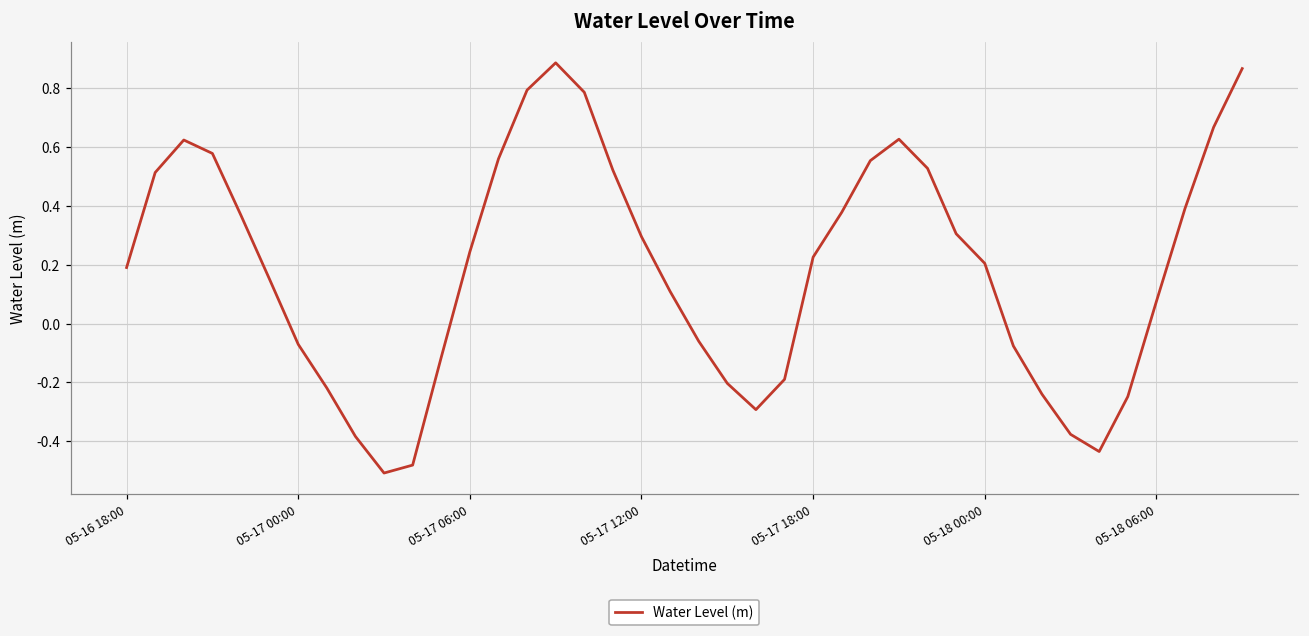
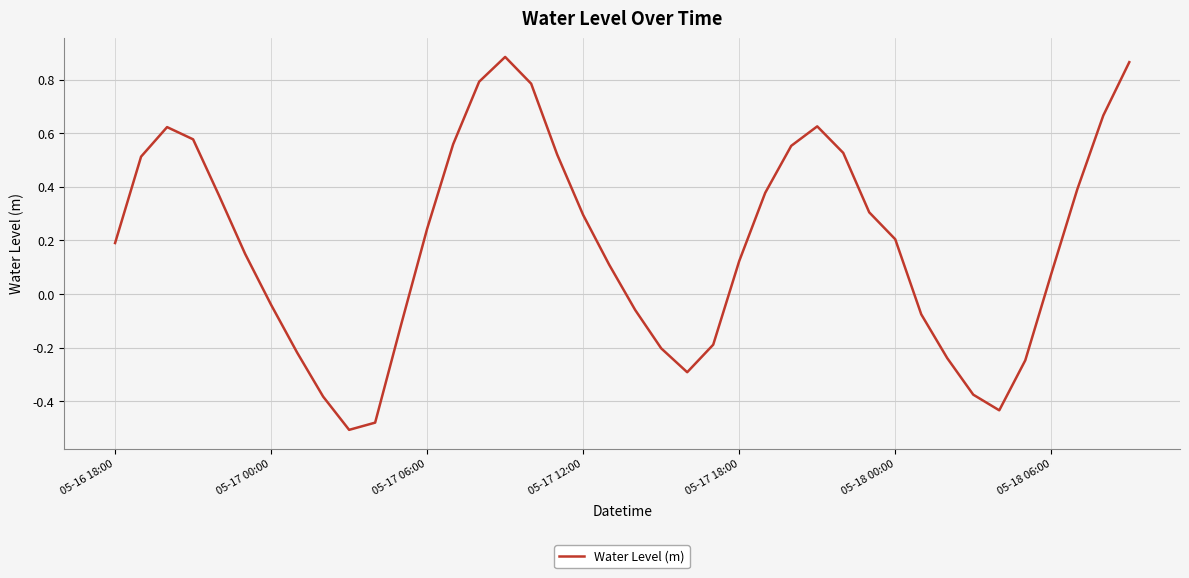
  {
    "05-16 18:00": 0.19,
-   "05-17 00:00": -0.07,
+   "05-17 00:00": -0.04,
    "05-17 06:00": 0.24,
    "05-17 12:00": 0.29,
-   "05-17 18:00": 0.23,
+   "05-17 18:00": 0.12,
    "05-18 00:00": 0.20,
    "05-18 06:00": 0.08
  }
